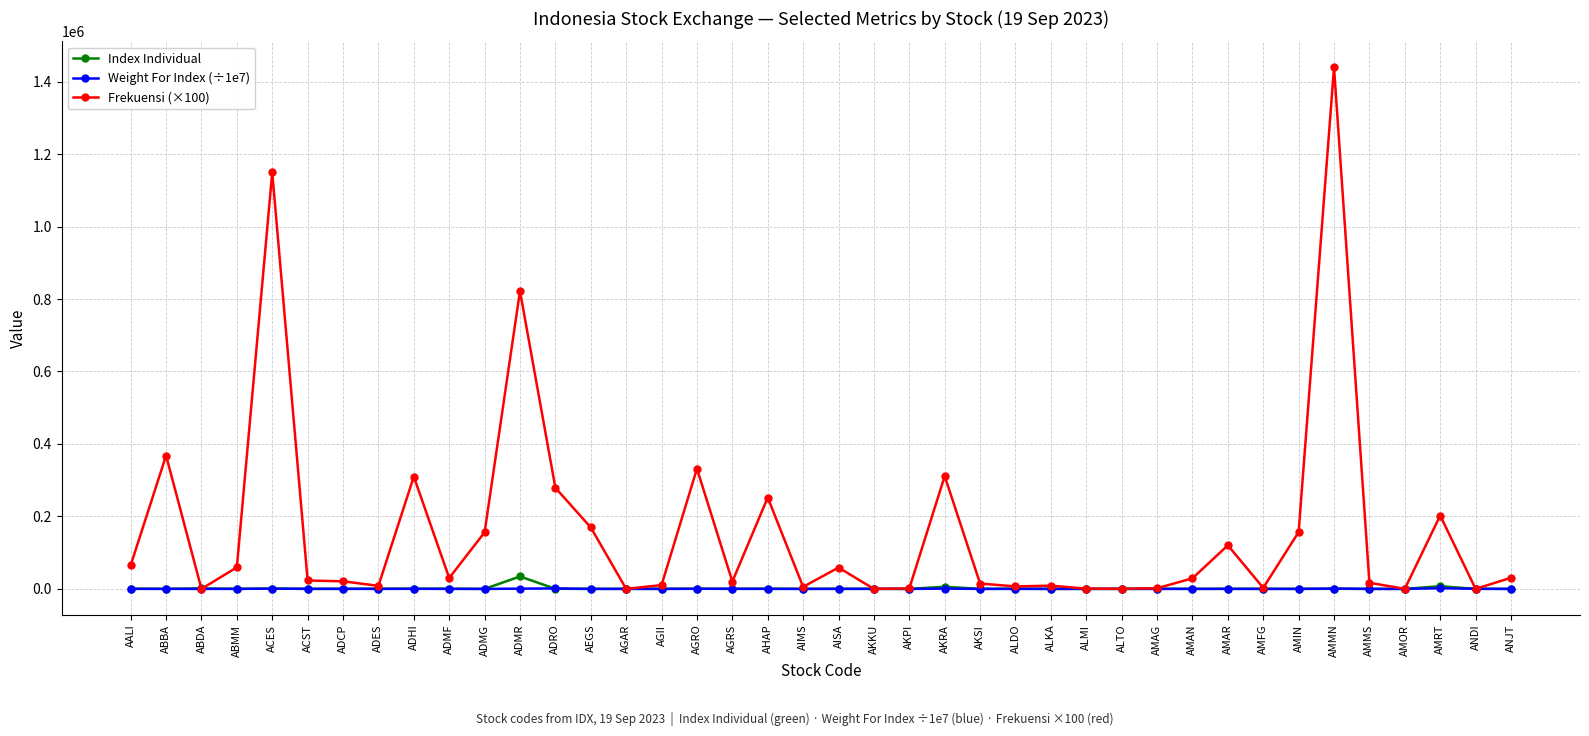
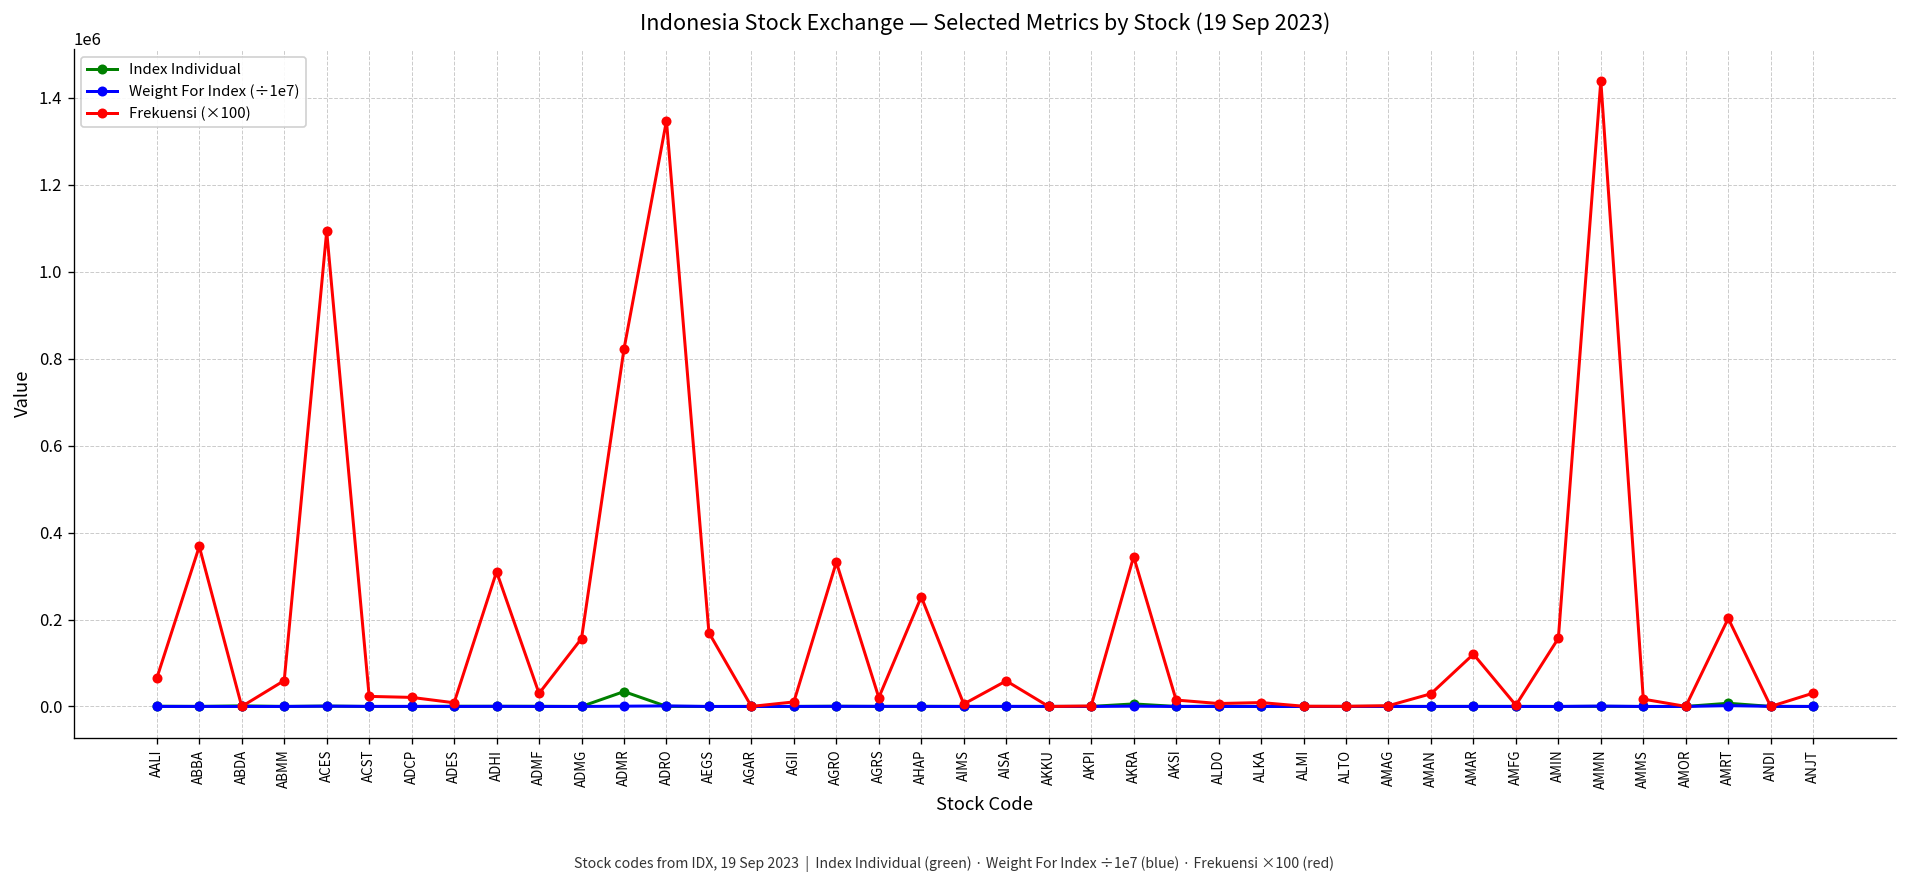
  {
    "Index Individual": {
      "ADMR": 30000
    },
    "Weight For Index (÷1e7)": {
      "ADMR": 0
    },
    "Frekuensi (×100)": {
      "AALI": 70000,
      "ABBA": 370000,
      "ABMM": 60000,
-     "ACES": 1150000,
+     "ACES": 1090000,
      "ACST": 20000,
      "ADCP": 20000,
      "ADES": 10000,
      "ADHI": 310000,
      "ADMF": 30000,
      "ADMG": 160000,
      "ADMR": 820000,
-     "ADRO": 280000,
+     "ADRO": 1350000,
      "AEGS": 170000,
      "AGII": 10000,
      "AGRO": 330000,
      "AGRS": 20000,
      "AHAP": 250000,
      "AISA": 60000,
-     "AKRA": 310000,
+     "AKRA": 340000,
      "AKSI": 10000,
      "ALKA": 10000,
      "AMAN": 30000,
      "AMAR": 120000,
      "AMIN": 160000,
      "AMMN": 1440000,
      "AMMS": 20000,
      "AMRT": 200000,
      "ANJT": 30000
    }
  }
